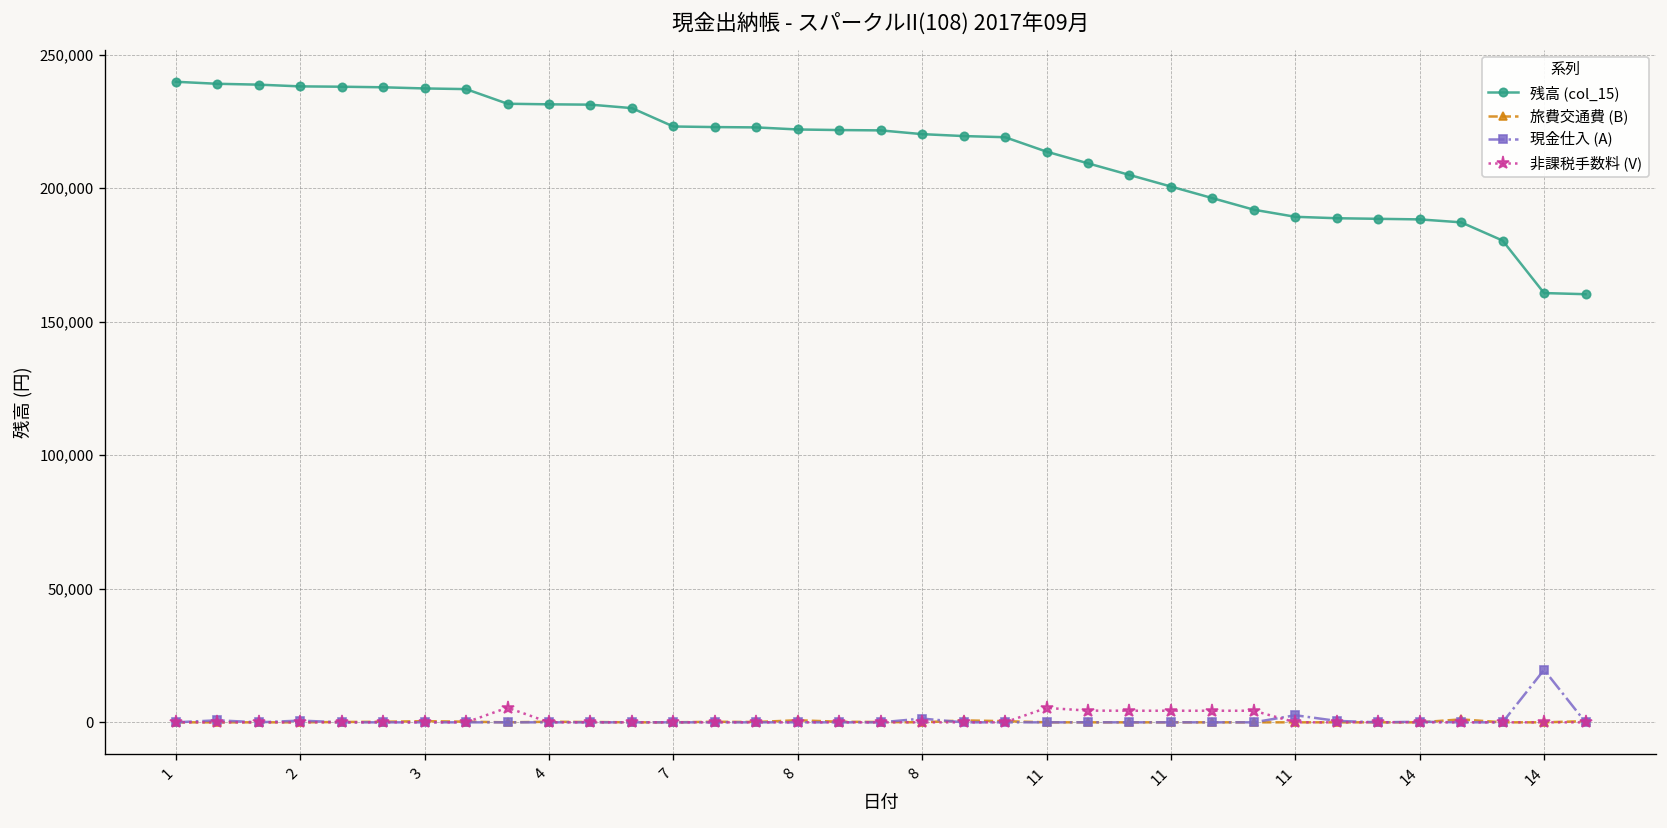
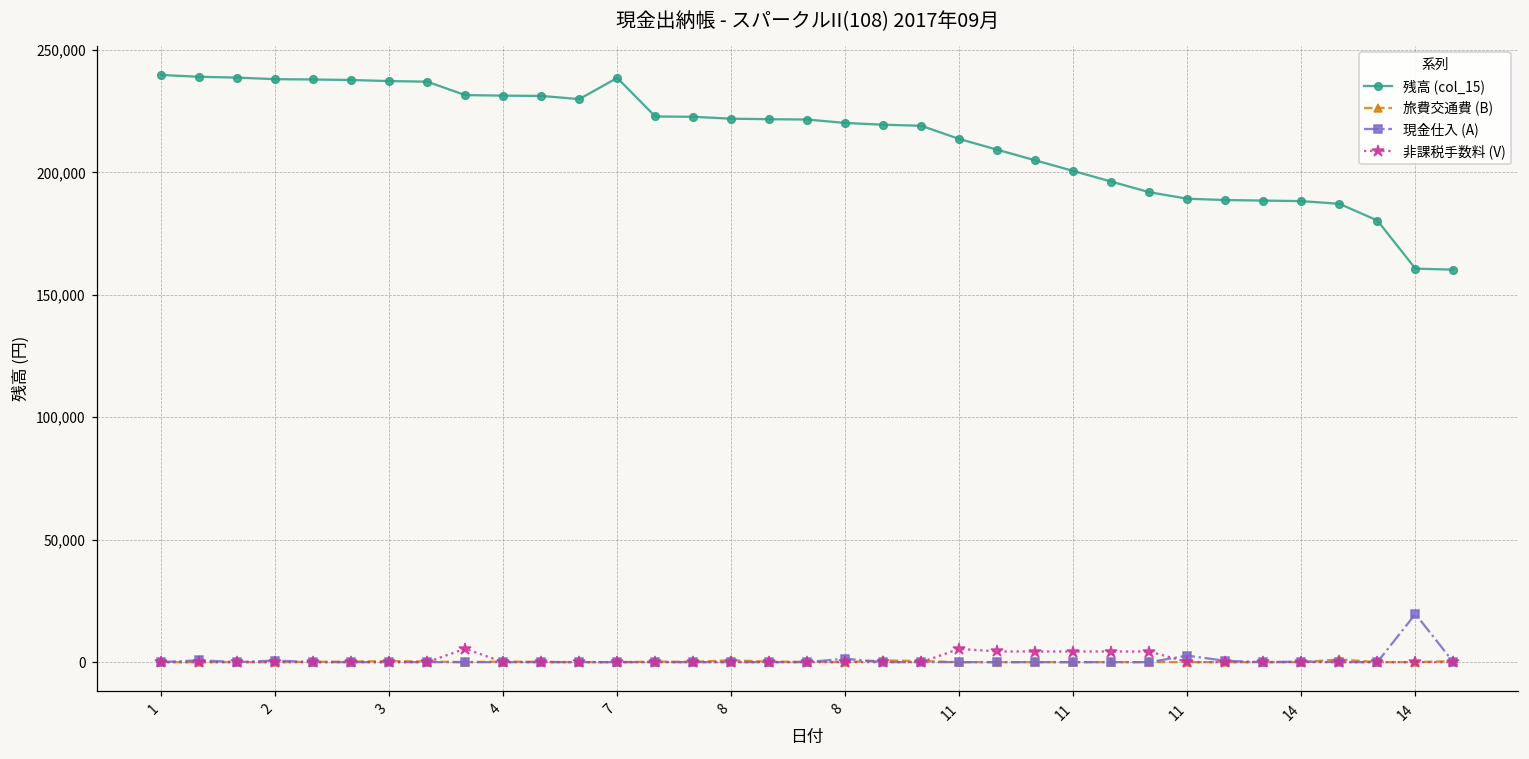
  {
    "残高 (col_15)": {
-     "7": "223,000"
+     "7": "239,000"
    }
  }
